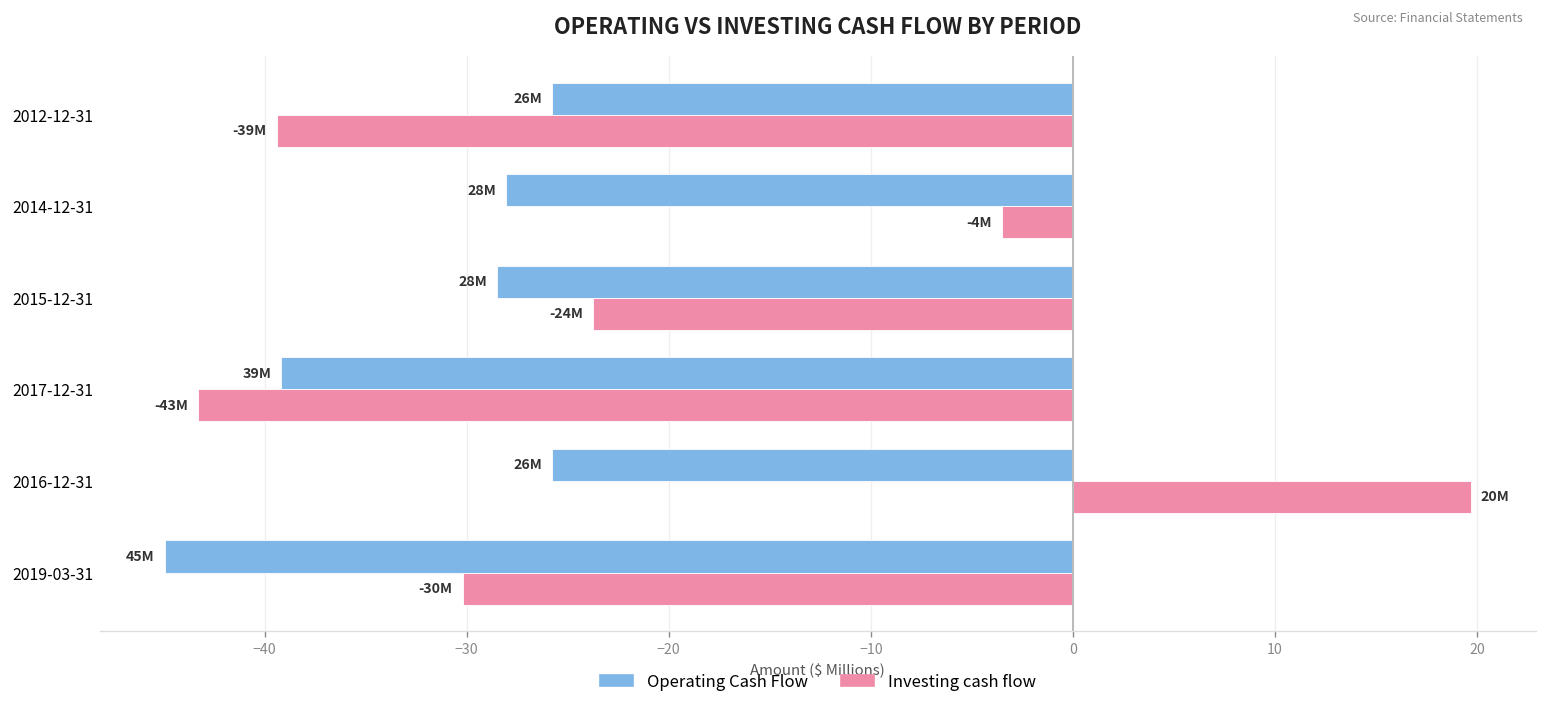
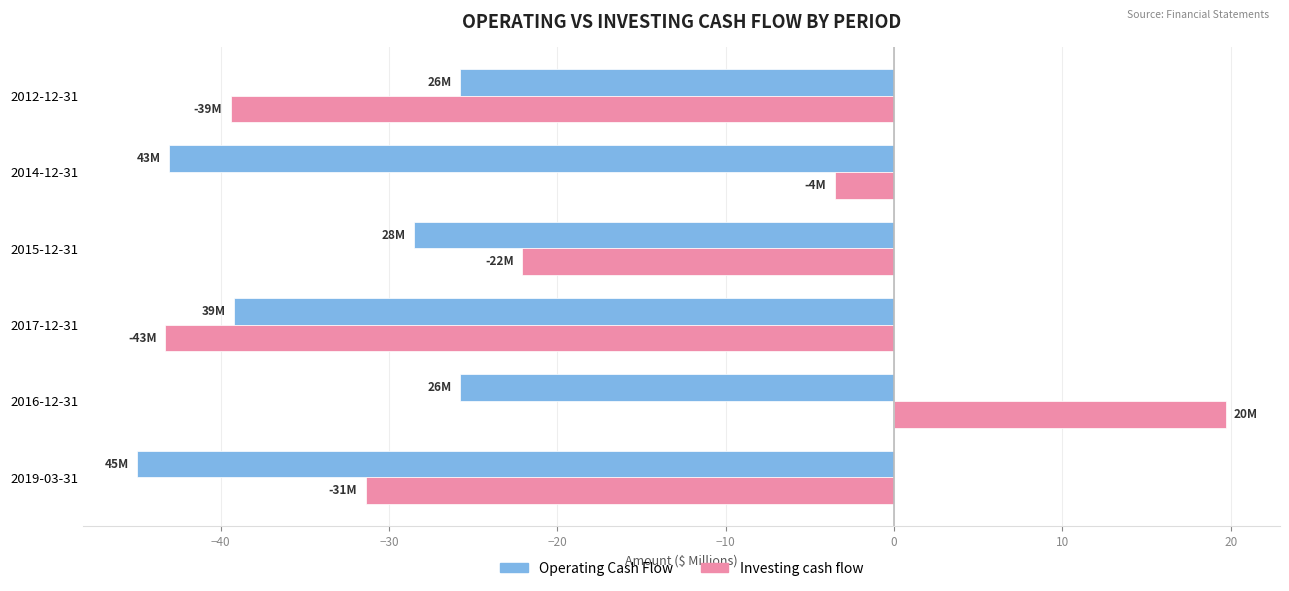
  {
    "Operating Cash Flow": {
-     "2014-12-31": "28M"
+     "2014-12-31": "43M"
    },
    "Investing cash flow": {
      "2012-12-31": "-39M",
      "2014-12-31": "-4M",
-     "2015-12-31": "-24M",
+     "2015-12-31": "-22M",
      "2017-12-31": "-43M",
      "2016-12-31": "20M",
-     "2019-03-31": "-30M"
+     "2019-03-31": "-31M"
    }
  }
